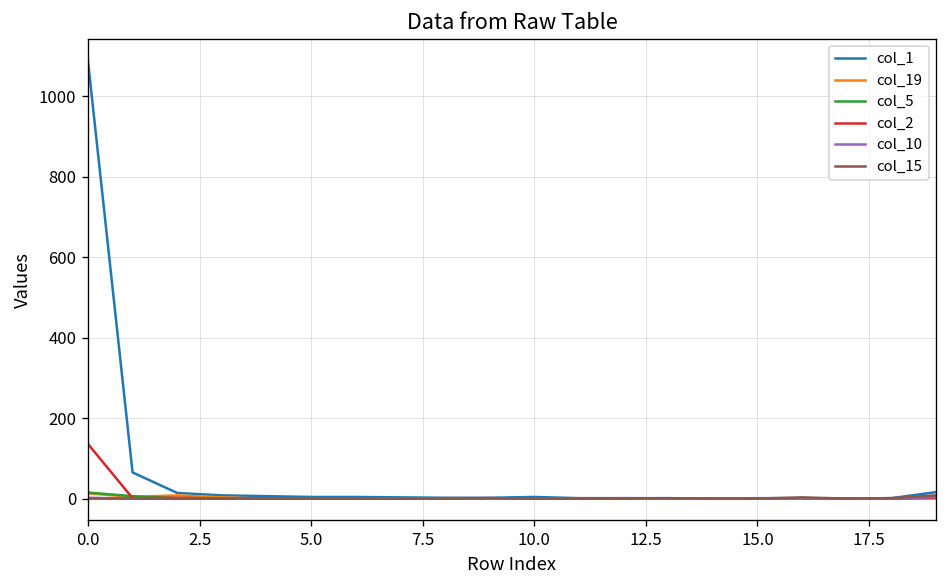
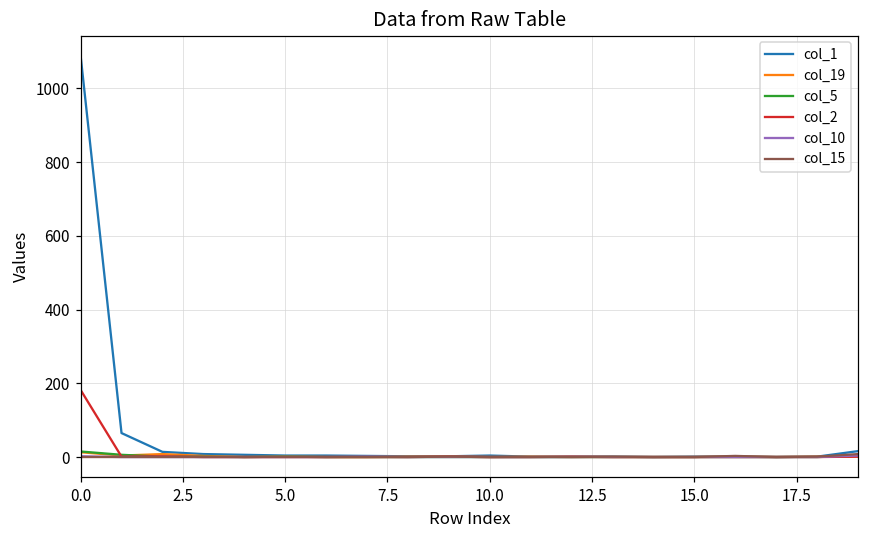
  {
    "col_1": {
      "0.0": 1090
    },
    "col_2": {
-     "0.0": 140
+     "0.0": 180
    }
  }
